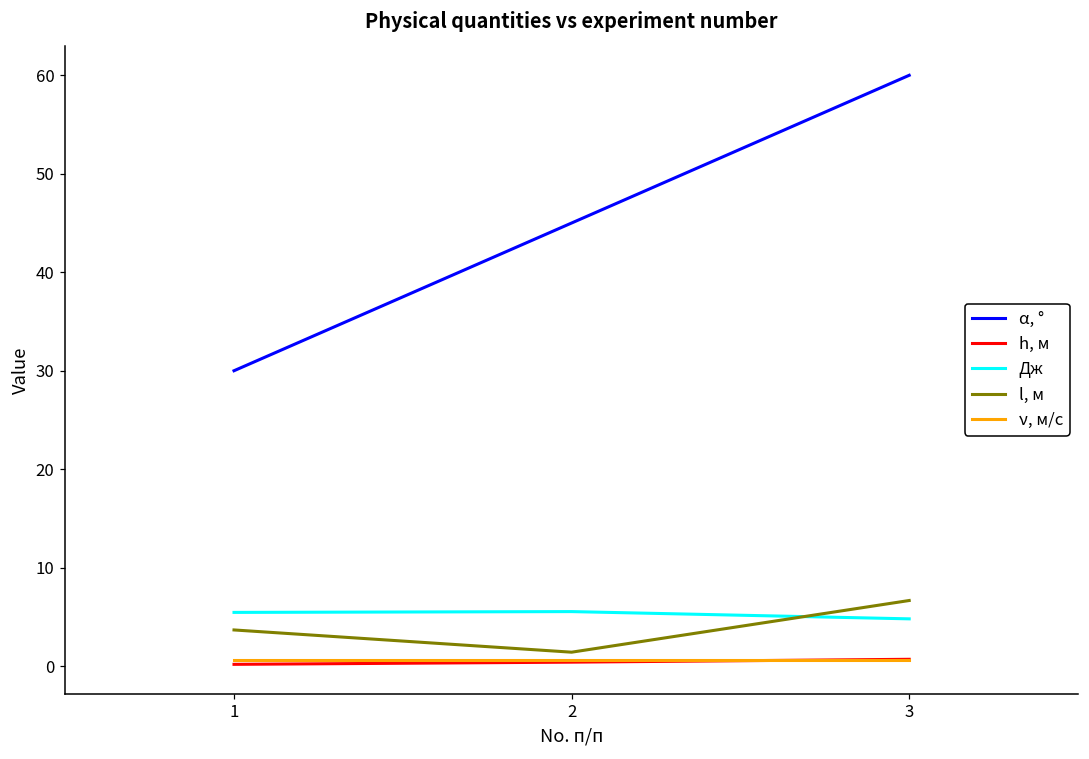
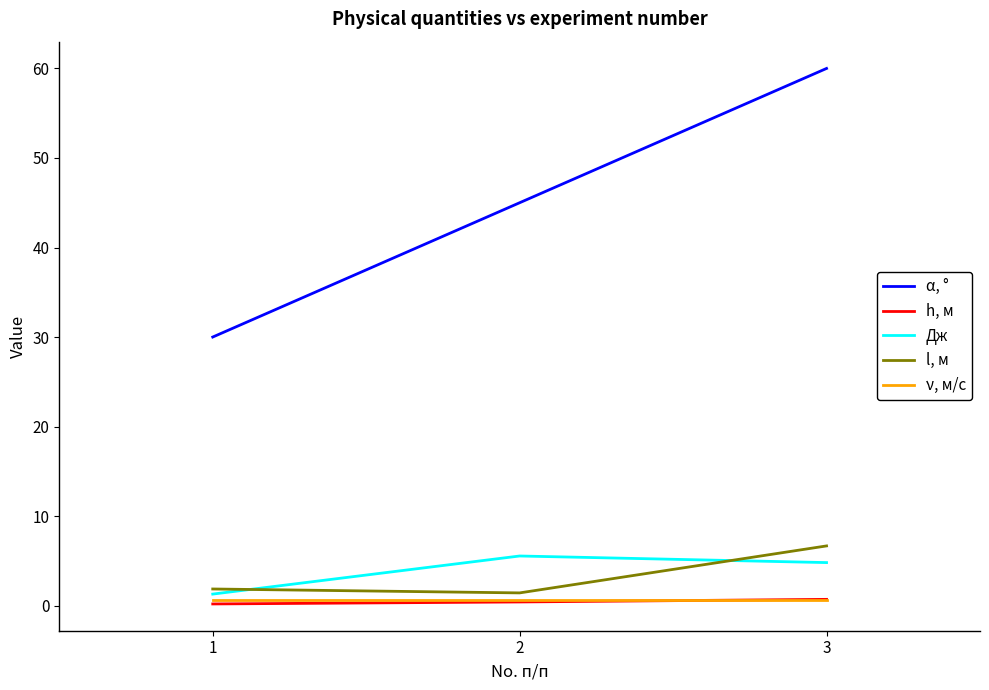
  {
    "α, °": {
      "1": 30,
      "2": 45,
      "3": 60
    },
    "h, м": {
      "1": 0
    },
    "Дж": {
-     "1": 5,
+     "1": 1,
      "2": 6,
      "3": 5
    },
    "l, м": {
-     "1": 4,
+     "1": 2,
      "2": 1,
      "3": 7
    },
    "ν, м/с": {
      "1": 1
    }
  }
